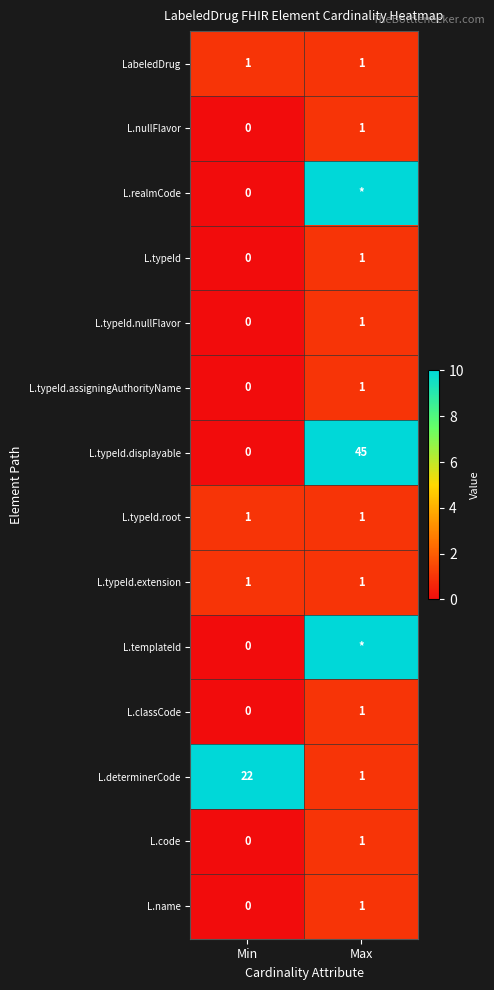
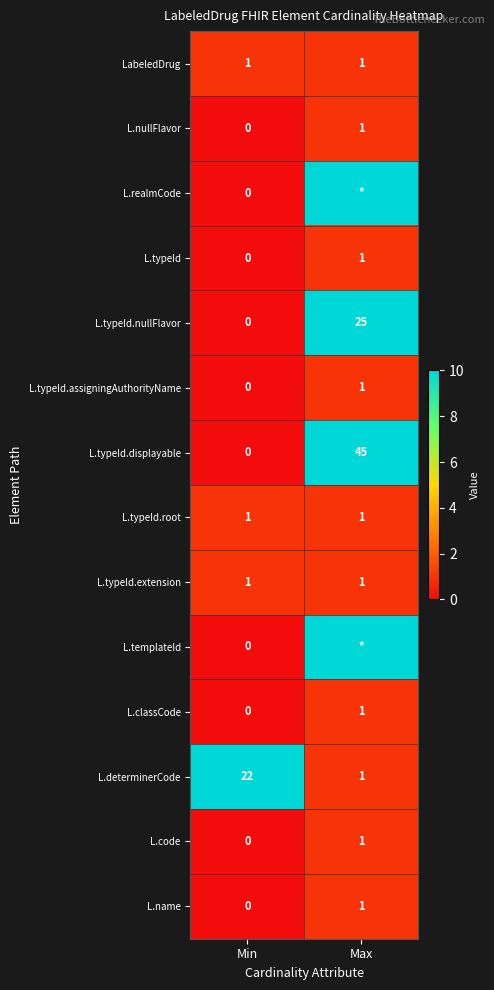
  {
    "LabeledDrug": {
      "Min": 1,
      "Max": 1
    },
    "L.nullFlavor": {
      "Min": 0,
      "Max": 1
    },
    "L.realmCode": {
      "Min": 0
    },
    "L.typeId": {
      "Min": 0,
      "Max": 1
    },
    "L.typeId.nullFlavor": {
      "Min": 0,
-     "Max": 1
+     "Max": 25
    },
    "L.typeId.assigningAuthorityName": {
      "Min": 0,
      "Max": 1
    },
    "L.typeId.displayable": {
      "Min": 0,
      "Max": 45
    },
    "L.typeId.root": {
      "Min": 1,
      "Max": 1
    },
    "L.typeId.extension": {
      "Min": 1,
      "Max": 1
    },
    "L.templateId": {
      "Min": 0
    },
    "L.classCode": {
      "Min": 0,
      "Max": 1
    },
    "L.determinerCode": {
      "Min": 22,
      "Max": 1
    },
    "L.code": {
      "Min": 0,
      "Max": 1
    },
    "L.name": {
      "Min": 0,
      "Max": 1
    }
  }
